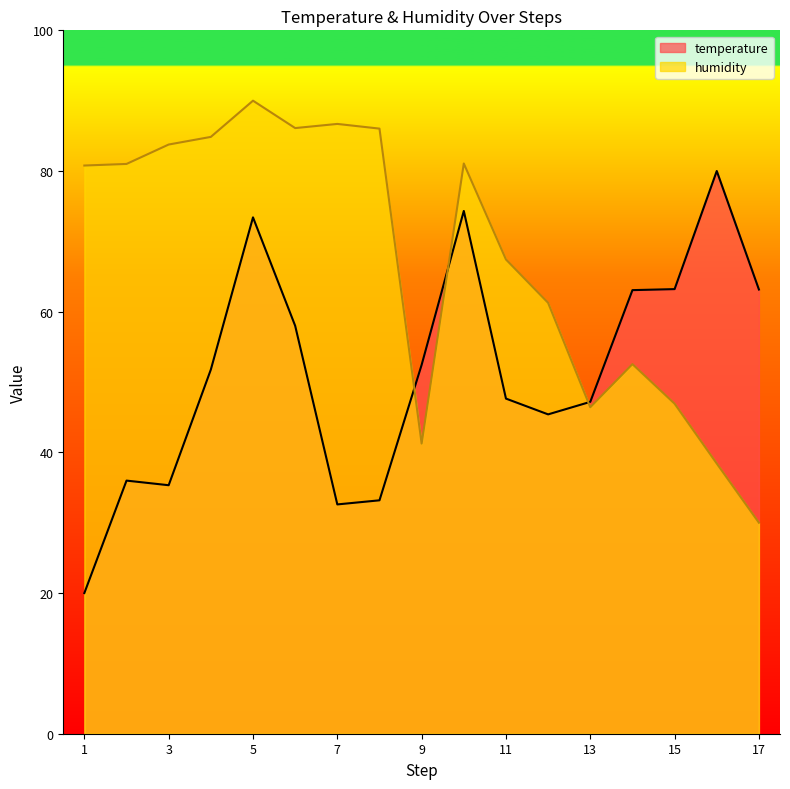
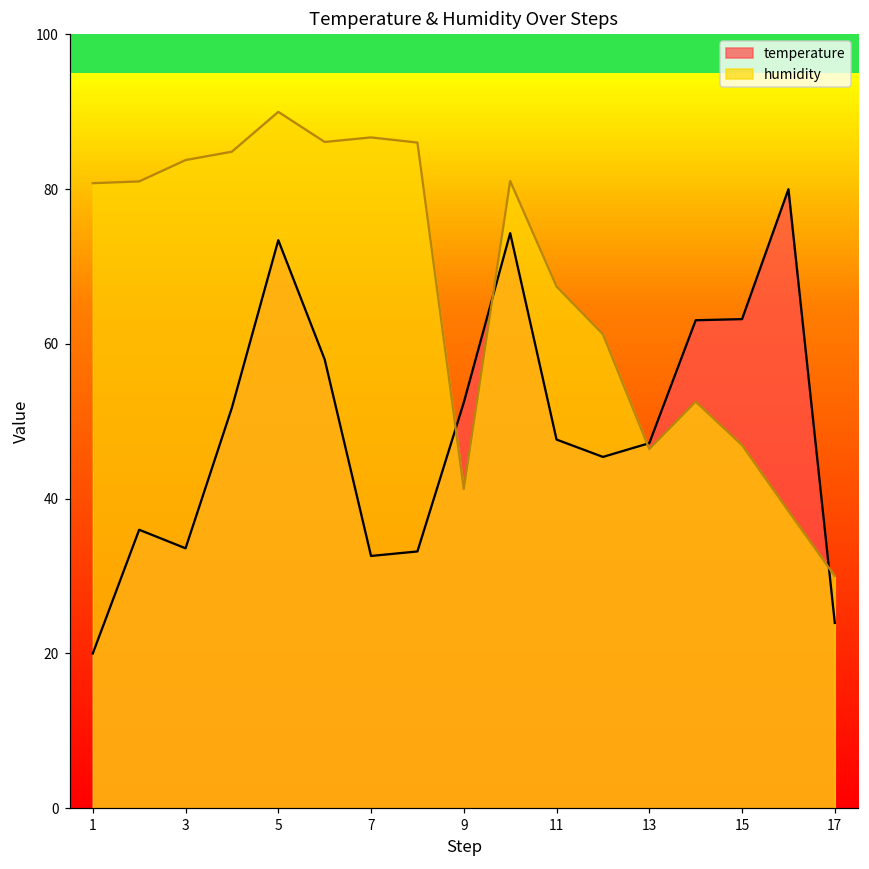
  {
    "temperature": {
      "1": 20,
-     "3": 35,
+     "3": 34,
      "5": 73,
      "7": 33,
      "9": 52,
      "11": 48,
      "13": 47,
      "15": 63,
-     "17": 63
+     "17": 24
    },
    "humidity": {
      "1": 81,
      "3": 84,
      "5": 90,
      "7": 87,
      "9": 41,
      "11": 67,
      "13": 46,
      "15": 47,
      "17": 30
    }
  }
